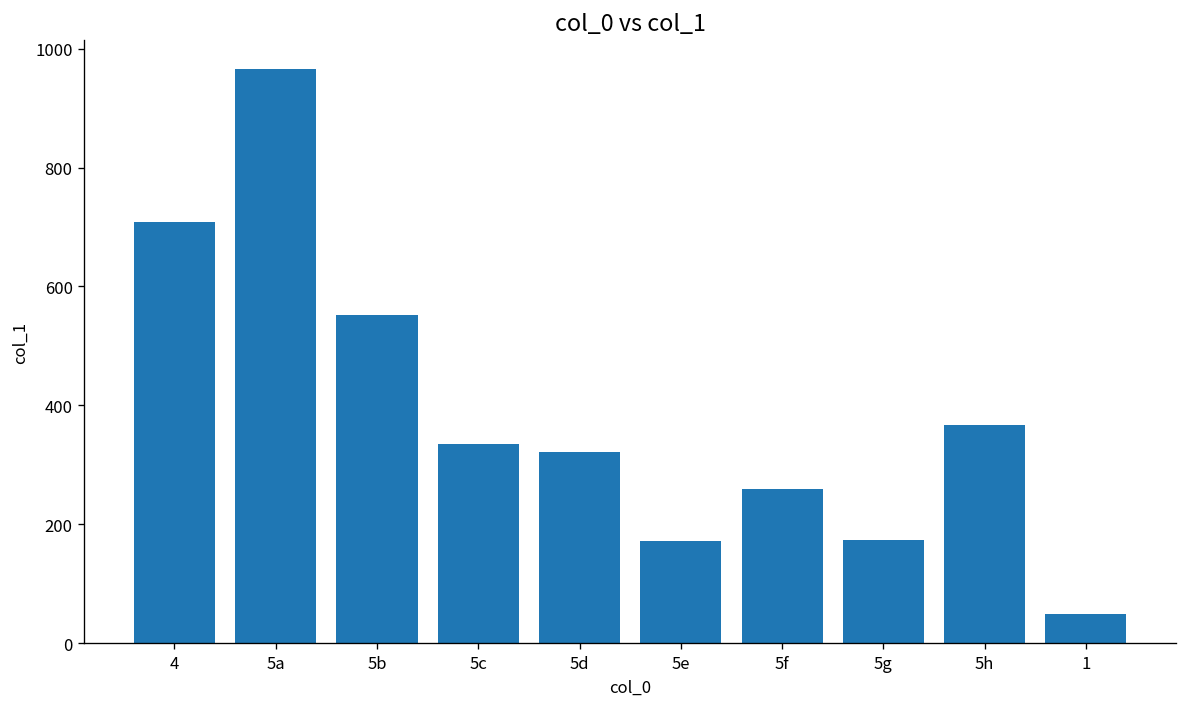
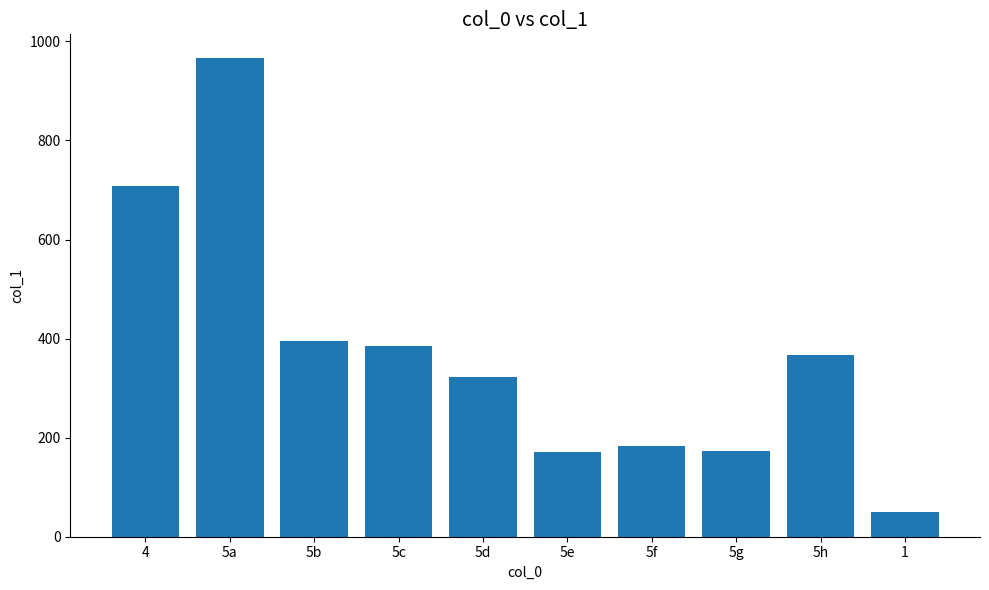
  {
    "4": 710,
    "5a": 970,
-   "5b": 550,
-   "5c": 340,
+   "5b": 400,
+   "5c": 390,
    "5d": 320,
    "5e": 170,
-   "5f": 260,
+   "5f": 180,
    "5g": 170,
    "5h": 370,
    "1": 50
  }
